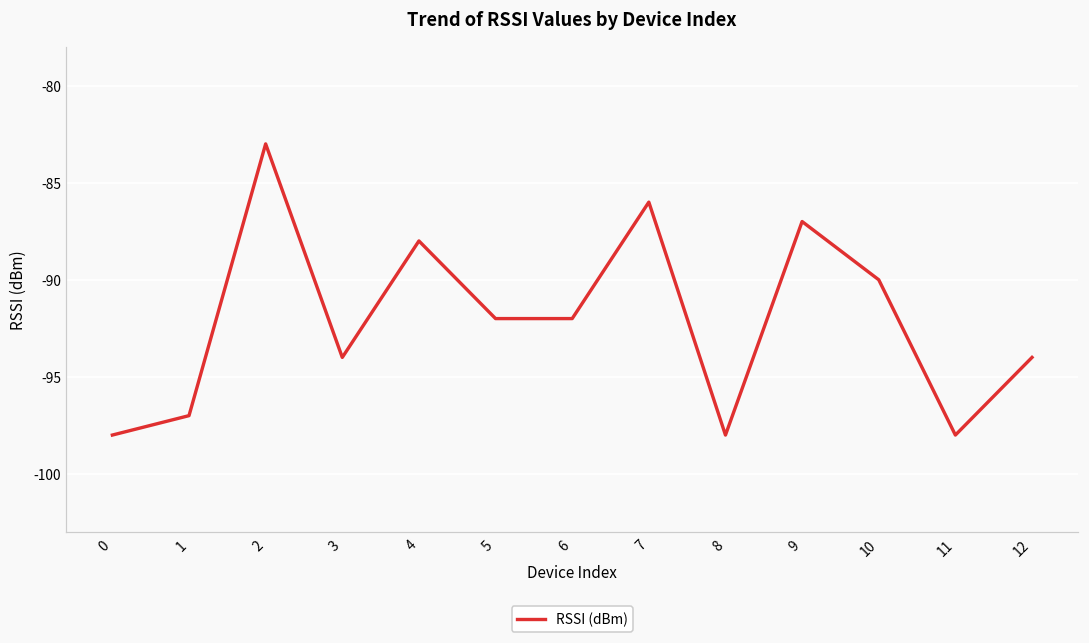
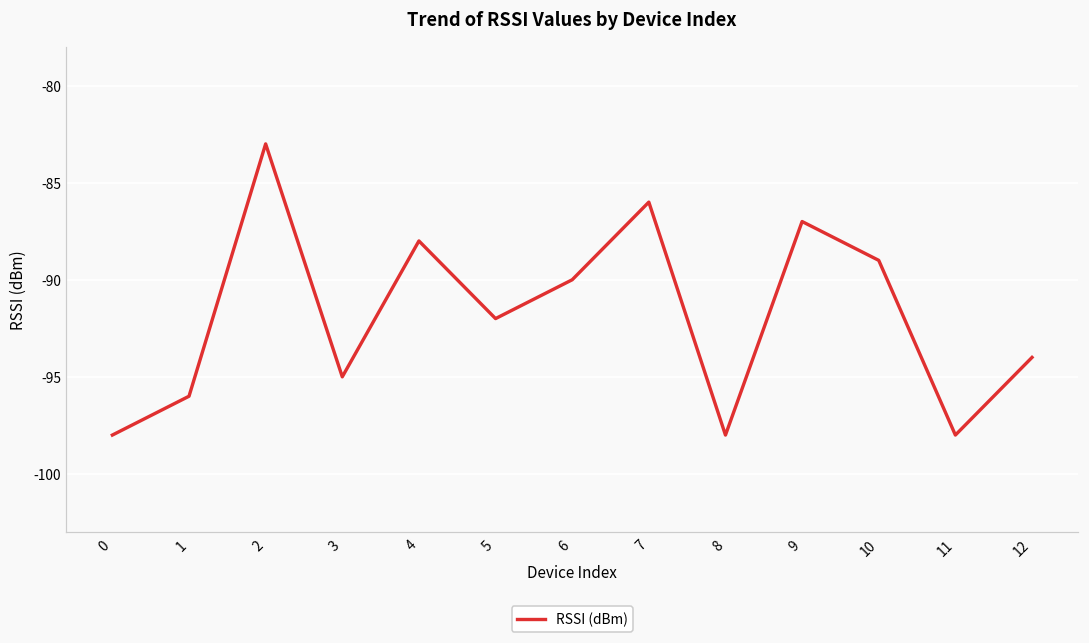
  {
    "0": -98,
-   "1": -97,
+   "1": -96,
    "2": -83,
-   "3": -94,
+   "3": -95,
    "4": -88,
    "5": -92,
-   "6": -92,
+   "6": -90,
    "7": -86,
    "8": -98,
    "9": -87,
-   "10": -90,
+   "10": -89,
    "11": -98,
    "12": -94
  }
